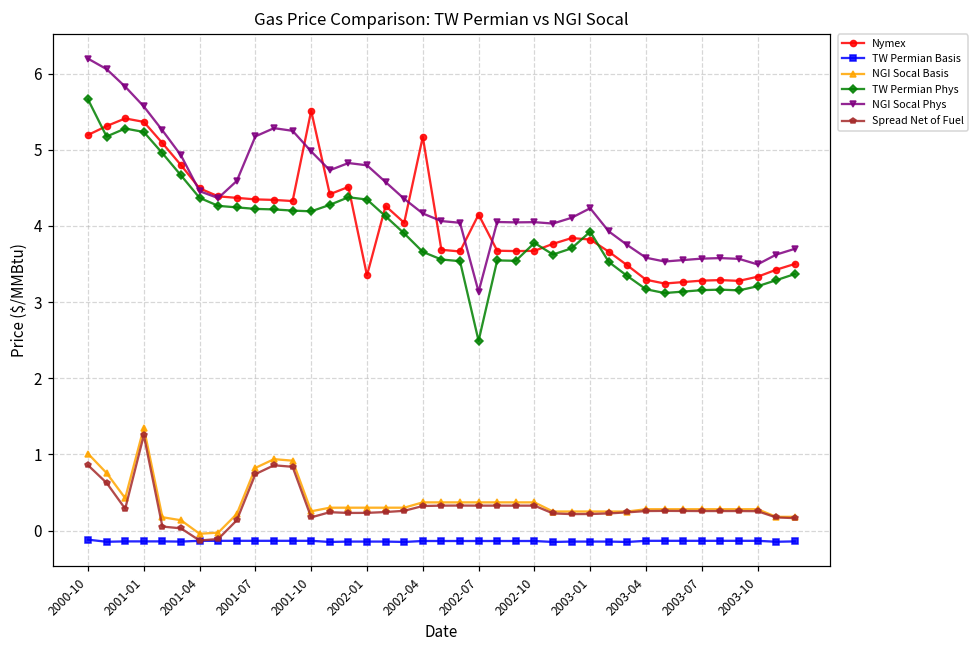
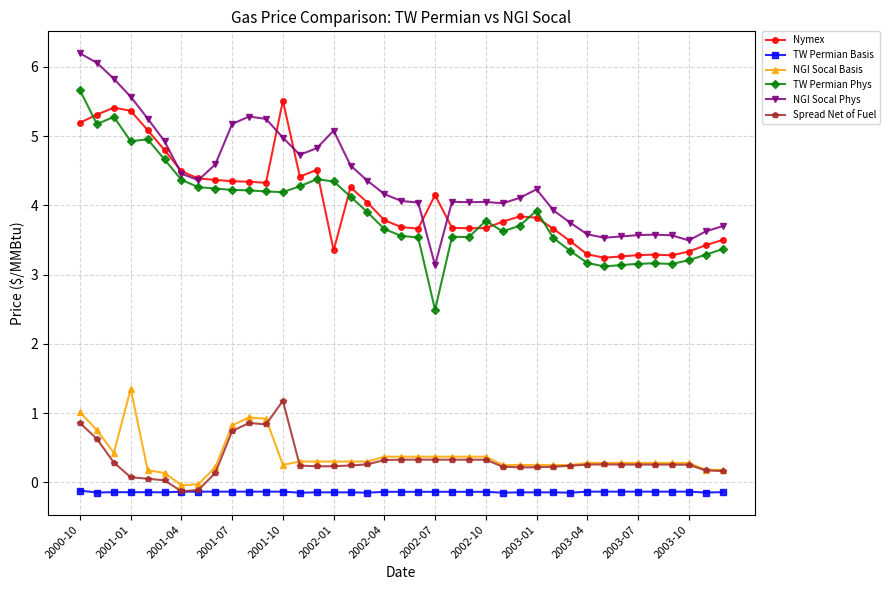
  {
    "Nymex": {
      "2000-10": 5.2,
      "2001-01": 5.4,
      "2001-04": 4.5,
      "2001-07": 4.3,
      "2001-10": 5.5,
      "2002-01": 3.4,
-     "2002-04": 5.2,
+     "2002-04": 3.8,
      "2002-07": 4.2,
      "2002-10": 3.7,
      "2003-01": 3.8,
      "2003-04": 3.3,
      "2003-07": 3.3,
      "2003-10": 3.3
    },
    "TW Permian Basis": {
      "2000-10": -0.1,
      "2001-01": -0.1,
      "2001-07": -0.1,
      "2001-10": -0.1,
      "2002-01": -0.1,
      "2002-04": -0.1,
      "2002-07": -0.1,
      "2002-10": -0.1,
      "2003-01": -0.1,
      "2003-04": -0.1,
      "2003-07": -0.1,
      "2003-10": -0.1
    },
    "NGI Socal Basis": {
      "2000-10": 1.0,
      "2001-01": 1.4,
      "2001-04": 0.0,
      "2001-07": 0.8,
      "2001-10": 0.3,
      "2002-01": 0.3,
      "2002-04": 0.4,
      "2002-07": 0.4,
      "2002-10": 0.4
    },
    "TW Permian Phys": {
      "2000-10": 5.7,
-     "2001-01": 5.2,
+     "2001-01": 4.9,
      "2001-04": 4.4,
      "2001-07": 4.2,
      "2001-10": 4.2,
      "2002-01": 4.3,
      "2002-04": 3.7,
      "2002-07": 2.5,
      "2002-10": 3.8,
      "2003-01": 3.9,
      "2003-04": 3.2,
      "2003-07": 3.2,
      "2003-10": 3.2
    },
    "NGI Socal Phys": {
      "2000-10": 6.2,
      "2001-01": 5.6,
      "2001-04": 4.5,
      "2001-07": 5.2,
      "2001-10": 5.0,
-     "2002-01": 4.8,
+     "2002-01": 5.1,
      "2002-04": 4.2,
      "2002-07": 3.1,
      "2002-10": 4.1,
      "2003-01": 4.2,
      "2003-04": 3.6,
      "2003-07": 3.6,
      "2003-10": 3.5
    },
    "Spread Net of Fuel": {
      "2000-10": 0.9,
-     "2001-01": 1.3,
+     "2001-01": 0.1,
      "2001-07": 0.7,
-     "2001-10": 0.2,
+     "2001-10": 1.2,
      "2002-01": 0.2,
      "2002-04": 0.3,
      "2002-07": 0.3,
      "2002-10": 0.3
    }
  }
